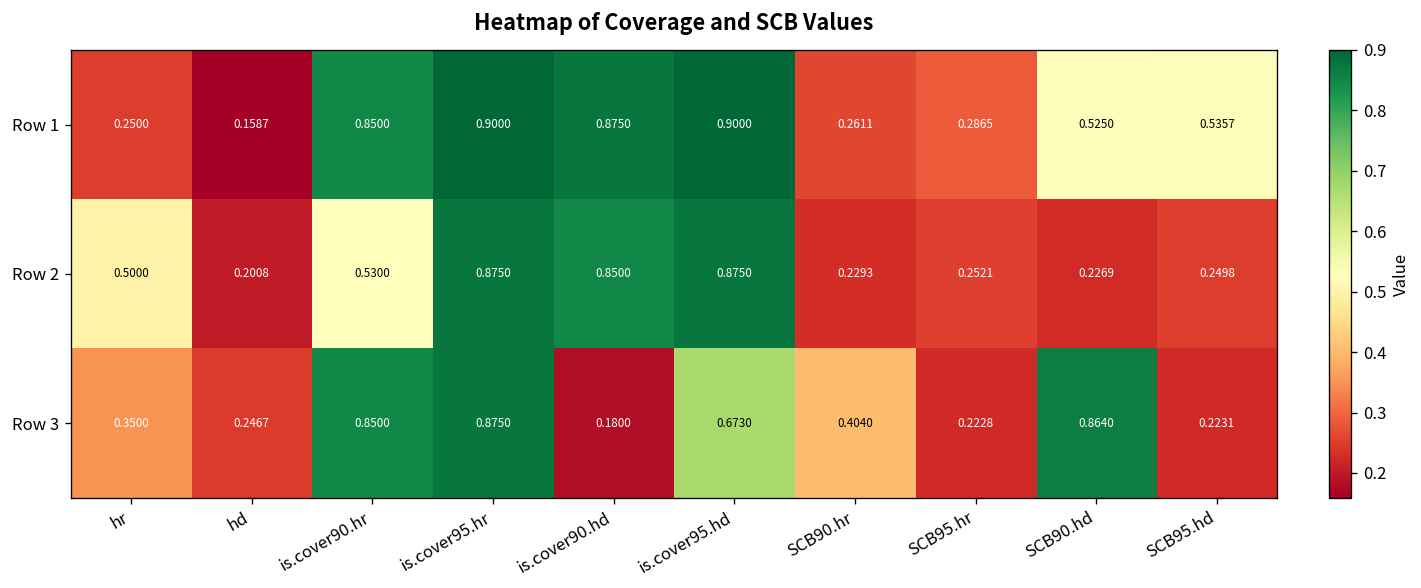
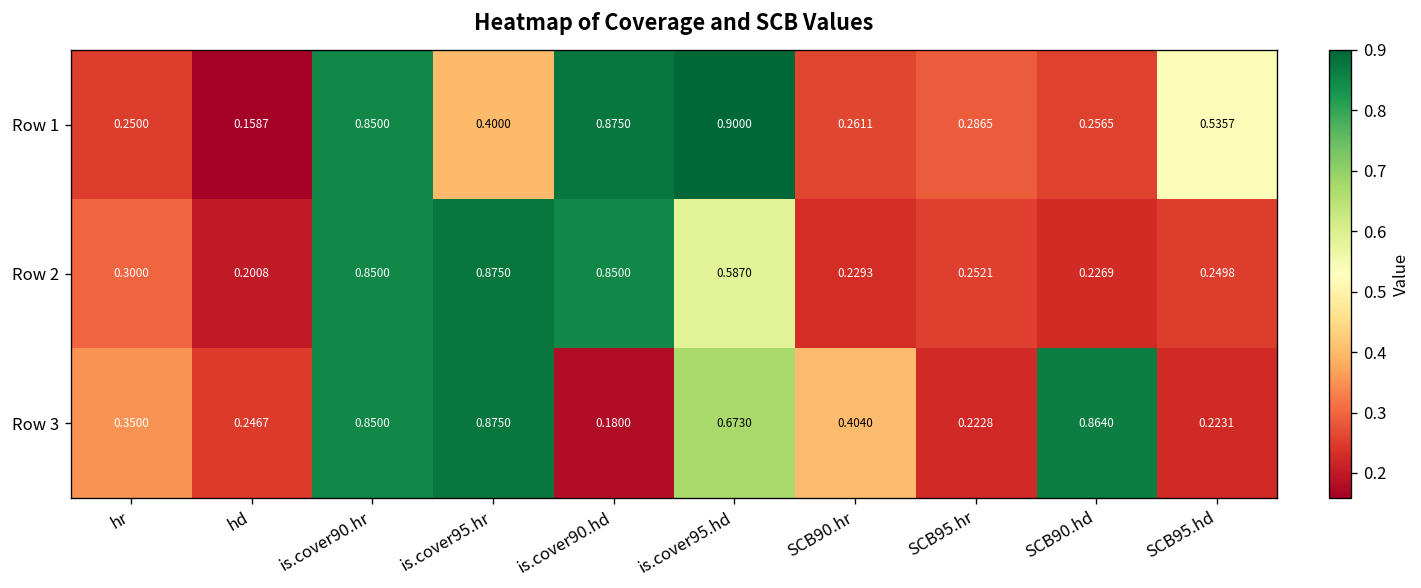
  {
    "Row 1": {
      "hr": 0.2500,
      "hd": 0.1587,
      "is.cover90.hr": 0.8500,
-     "is.cover95.hr": 0.9000,
+     "is.cover95.hr": 0.4000,
      "is.cover90.hd": 0.8750,
      "is.cover95.hd": 0.9000,
      "SCB90.hr": 0.2611,
      "SCB95.hr": 0.2865,
-     "SCB90.hd": 0.5250,
+     "SCB90.hd": 0.2565,
      "SCB95.hd": 0.5357
    },
    "Row 2": {
-     "hr": 0.5000,
+     "hr": 0.3000,
      "hd": 0.2008,
-     "is.cover90.hr": 0.5300,
+     "is.cover90.hr": 0.8500,
      "is.cover95.hr": 0.8750,
      "is.cover90.hd": 0.8500,
-     "is.cover95.hd": 0.8750,
+     "is.cover95.hd": 0.5870,
      "SCB90.hr": 0.2293,
      "SCB95.hr": 0.2521,
      "SCB90.hd": 0.2269,
      "SCB95.hd": 0.2498
    },
    "Row 3": {
      "hr": 0.3500,
      "hd": 0.2467,
      "is.cover90.hr": 0.8500,
      "is.cover95.hr": 0.8750,
      "is.cover90.hd": 0.1800,
      "is.cover95.hd": 0.6730,
      "SCB90.hr": 0.4040,
      "SCB95.hr": 0.2228,
      "SCB90.hd": 0.8640,
      "SCB95.hd": 0.2231
    }
  }
